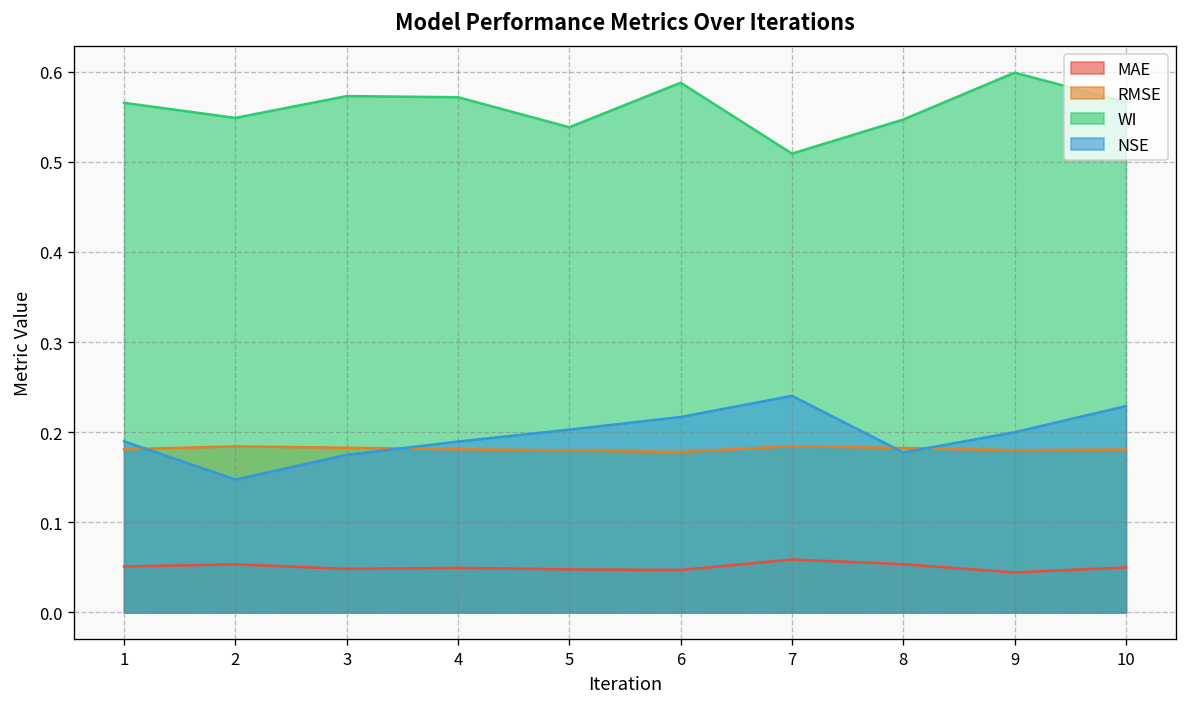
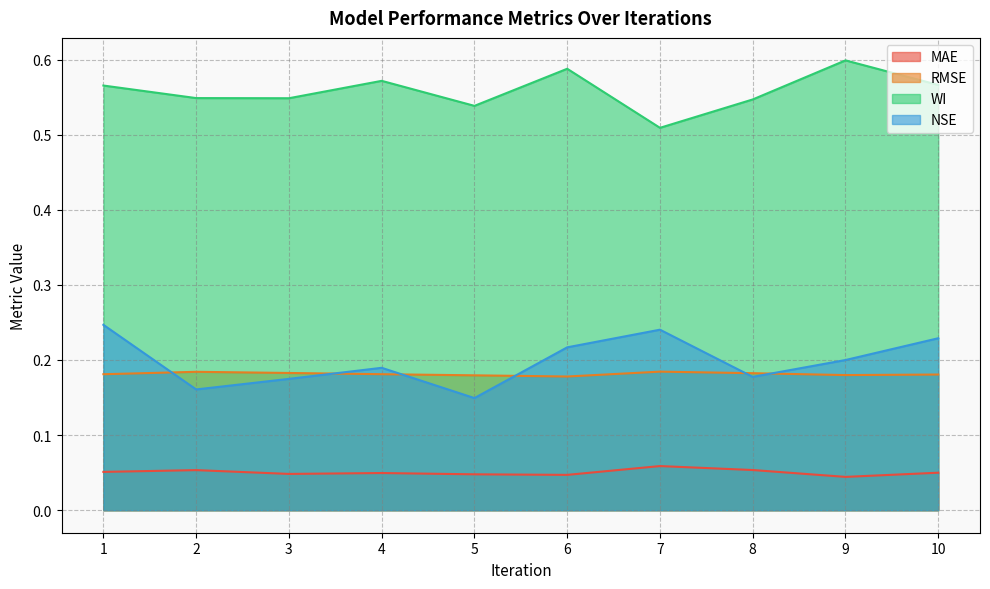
  {
    "WI": {
      "1": 0.57,
      "2": 0.55,
-     "3": 0.57,
+     "3": 0.55,
      "4": 0.57,
      "5": 0.54,
      "6": 0.59,
      "7": 0.51,
      "8": 0.55,
      "9": 0.60
    },
    "NSE": {
-     "1": 0.19,
-     "2": 0.15,
+     "1": 0.25,
+     "2": 0.16,
      "3": 0.17,
      "4": 0.19,
-     "5": 0.20,
+     "5": 0.15,
      "6": 0.22,
      "7": 0.24,
      "8": 0.18,
      "9": 0.20,
      "10": 0.23
    }
  }
